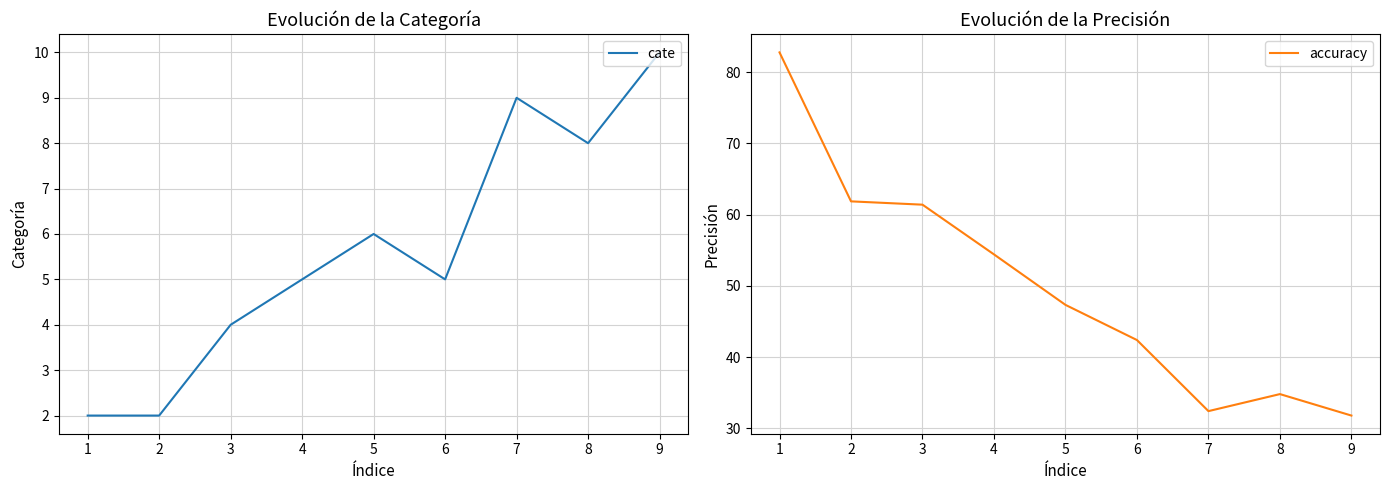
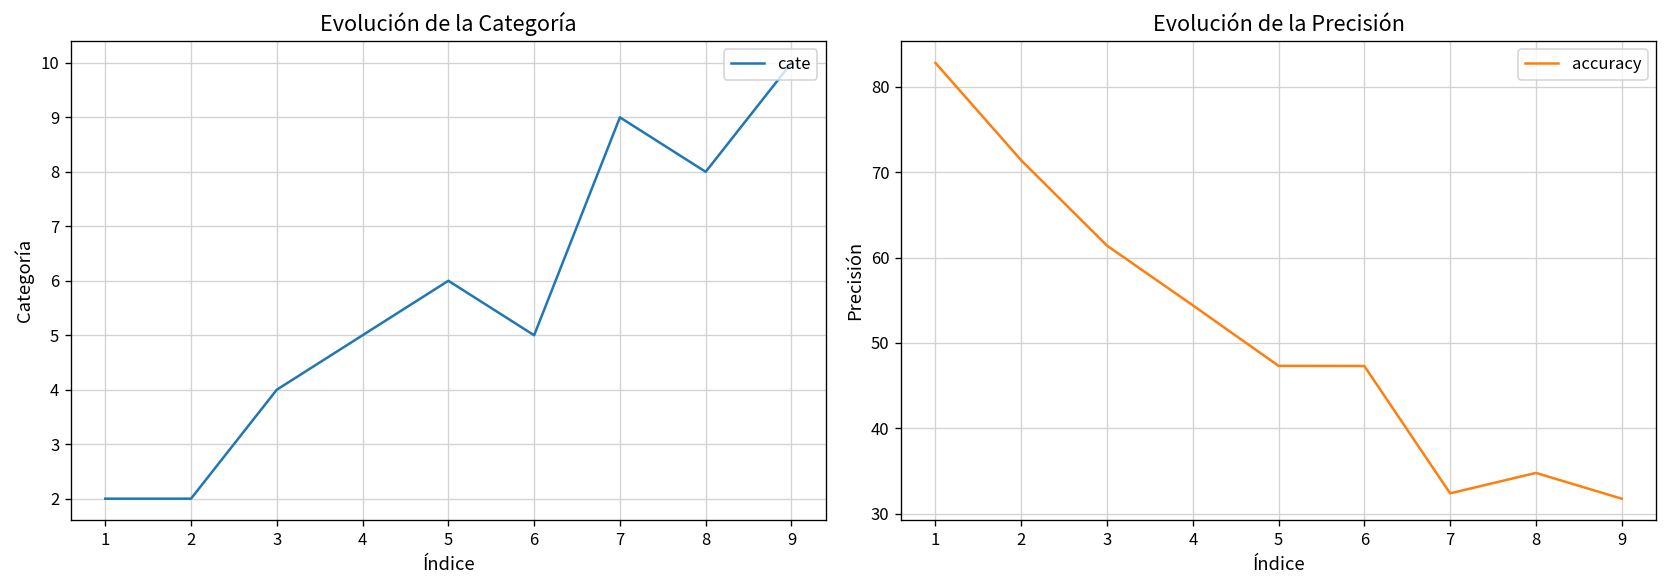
  {
    "Evolución de la Categoría": {
      "1": 2.0,
      "2": 2.0,
      "3": 4.0,
      "4": 5.0,
      "5": 6.0,
      "6": 5.0,
      "7": 9.0,
      "8": 8.0
    },
    "Evolución de la Precisión": {
      "1": 83,
-     "2": 62,
+     "2": 71,
      "3": 61,
      "4": 54,
      "5": 47,
-     "6": 42,
+     "6": 47,
      "7": 32,
      "8": 35,
      "9": 32
    }
  }
